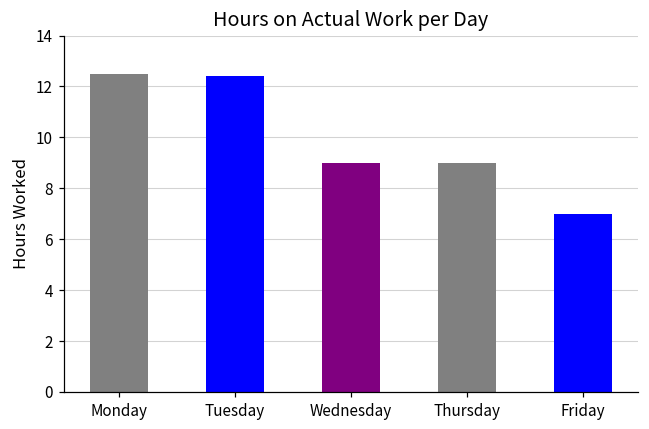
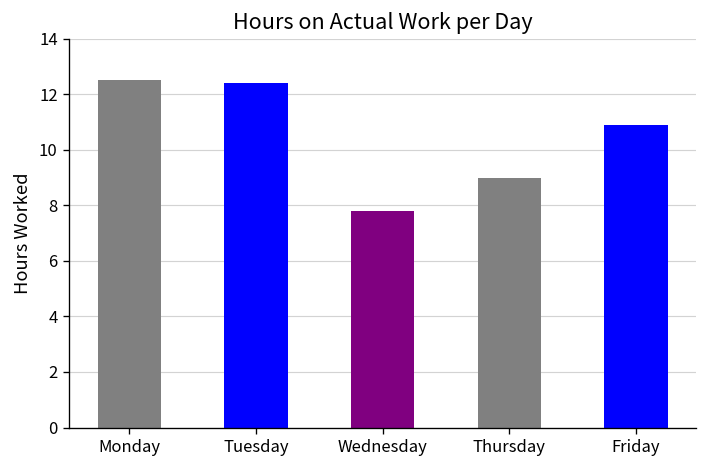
  {
    "Monday": 12.5,
    "Tuesday": 12.4,
-   "Wednesday": 9.0,
+   "Wednesday": 7.8,
    "Thursday": 9.0,
-   "Friday": 7.0
+   "Friday": 10.9
  }
